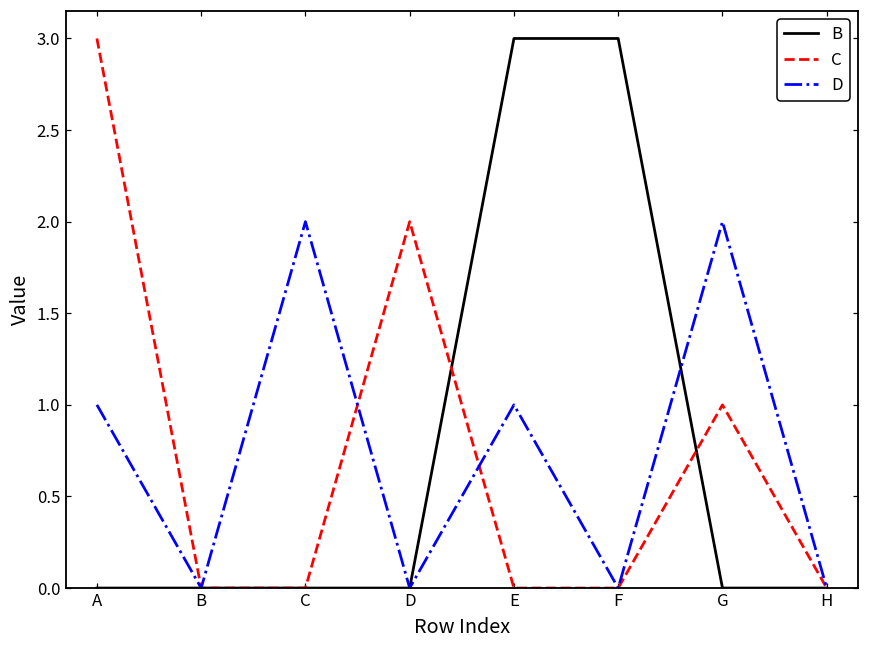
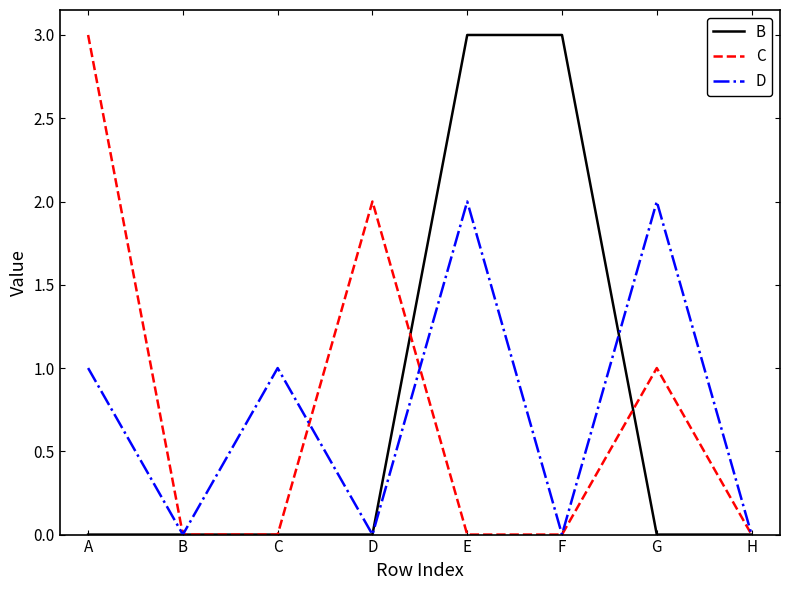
  {
    "B": {
      "A": 0,
      "E": 3,
      "F": 3,
      "G": 0
    },
    "C": {
      "A": 3,
      "D": 2,
      "E": 0,
      "G": 1
    },
    "D": {
      "A": 1,
-     "C": 2,
-     "E": 1,
+     "C": 1,
+     "E": 2,
      "G": 2
    }
  }
